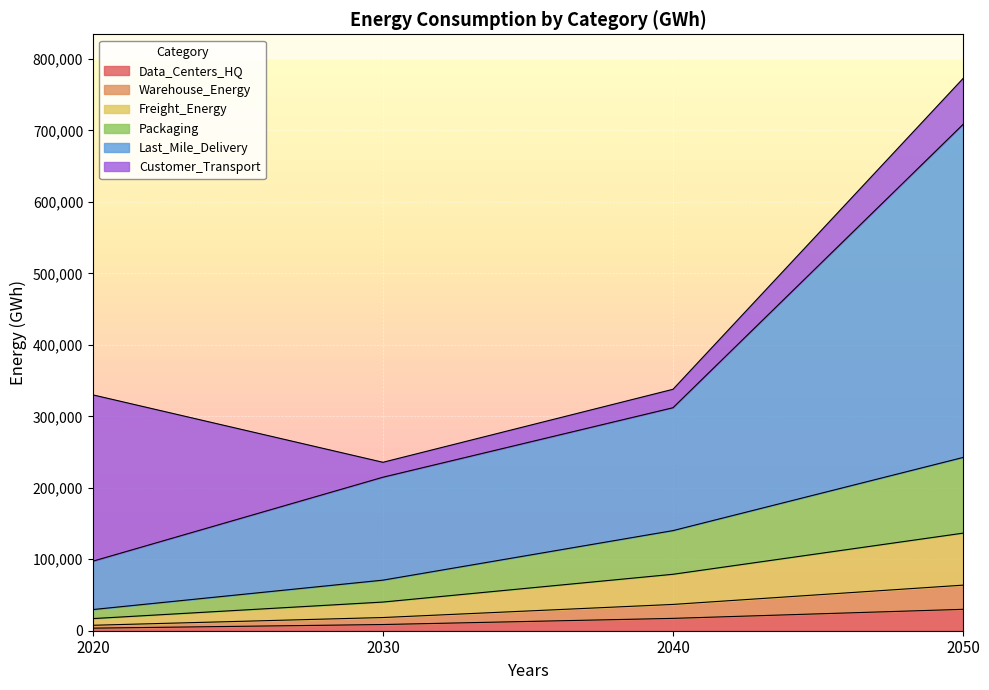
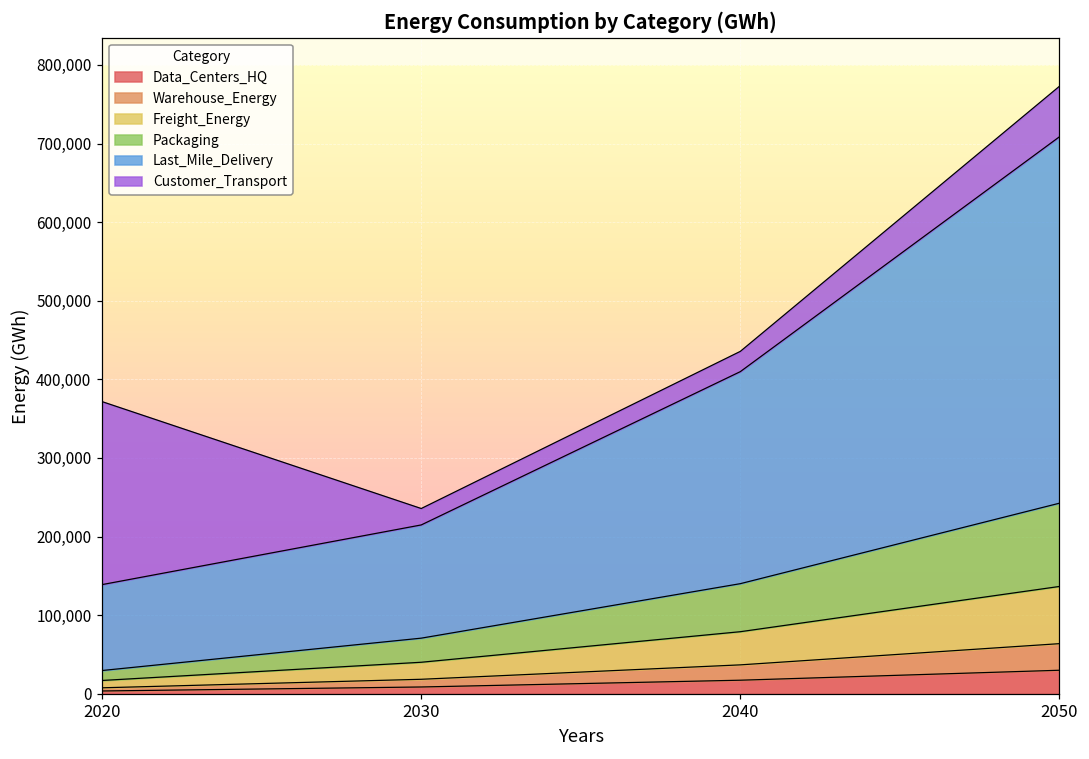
  {
    "Packaging": {
      "2020": "10,000",
      "2030": "30,000",
      "2040": "60,000",
      "2050": "110,000"
    },
    "Last_Mile_Delivery": {
-     "2020": "70,000",
+     "2020": "110,000",
      "2030": "140,000",
-     "2040": "170,000",
+     "2040": "270,000",
      "2050": "470,000"
    },
    "Customer_Transport": {
      "2020": "230,000",
      "2030": "20,000",
      "2040": "30,000",
      "2050": "60,000"
    }
  }
